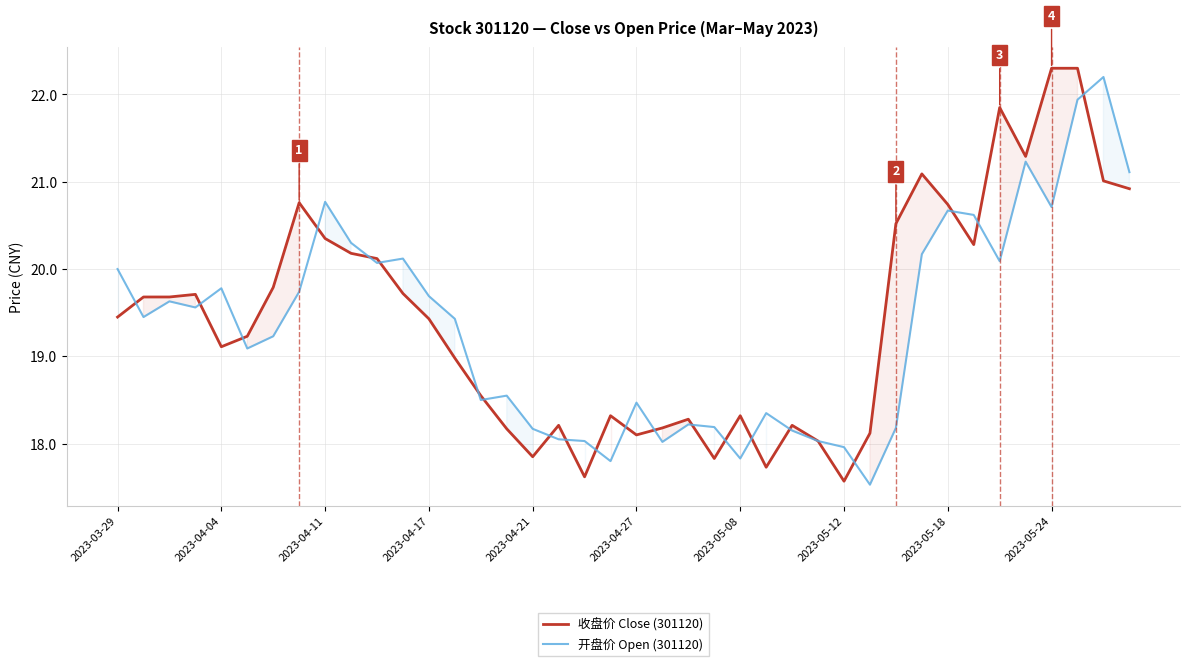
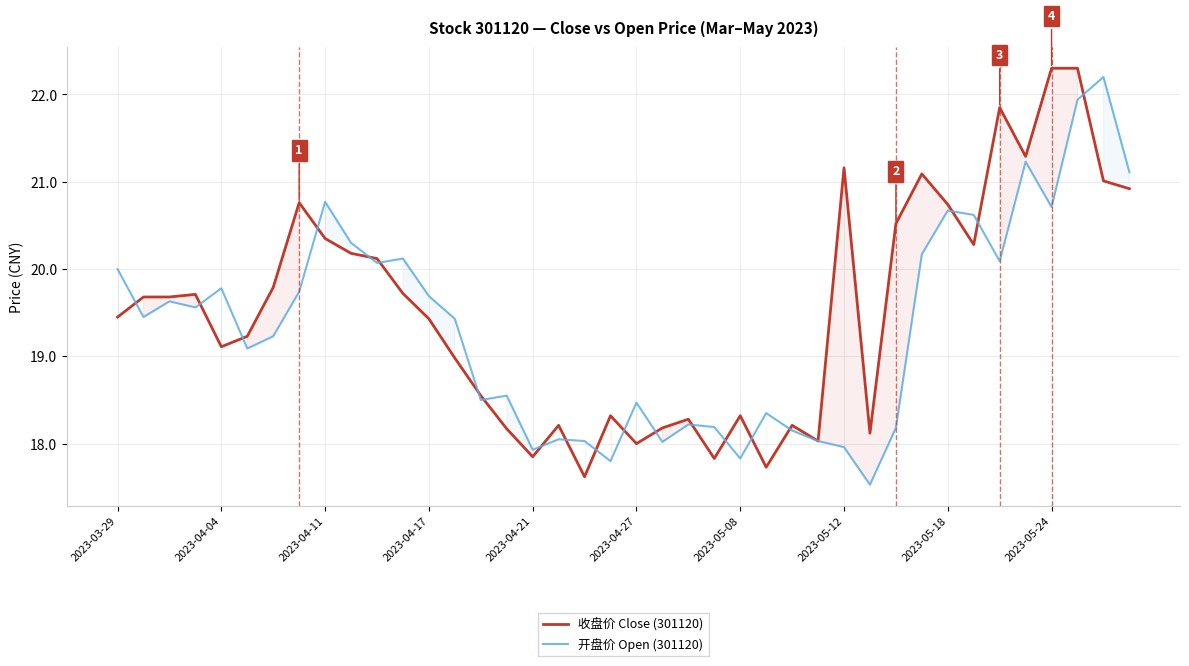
  {
    "收盘价 Close (301120)": {
      "2023-03-29": 19.5,
      "2023-04-04": 19.1,
      "2023-04-11": 20.4,
      "2023-04-17": 19.4,
      "2023-04-21": 17.9,
-     "2023-04-27": 18.1,
+     "2023-04-27": 18.0,
      "2023-05-08": 18.3,
-     "2023-05-12": 17.6,
+     "2023-05-12": 21.2,
      "2023-05-18": 20.7,
      "2023-05-24": 22.3
    },
    "开盘价 Open (301120)": {
      "2023-03-29": 20.0,
      "2023-04-04": 19.8,
      "2023-04-11": 20.8,
      "2023-04-17": 19.7,
-     "2023-04-21": 18.2,
+     "2023-04-21": 17.9,
      "2023-04-27": 18.5,
      "2023-05-08": 17.8,
      "2023-05-12": 18.0,
      "2023-05-18": 20.7,
      "2023-05-24": 20.7
    }
  }
